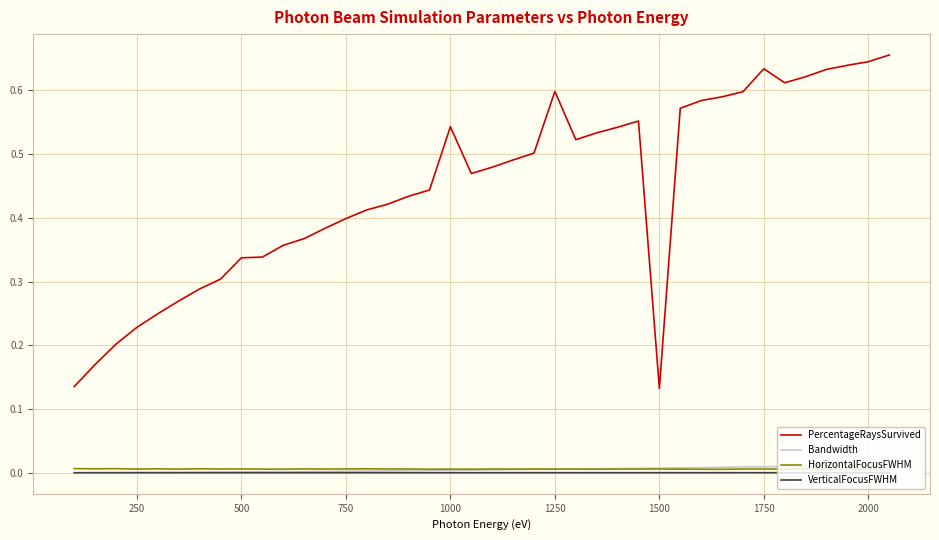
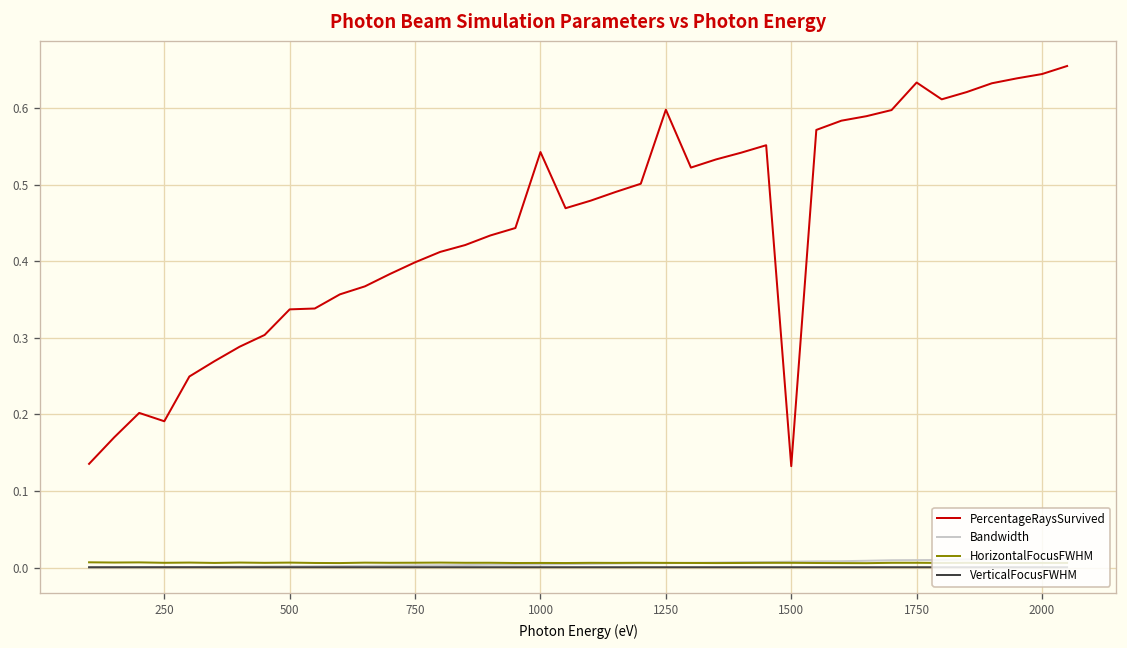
  {
    "PercentageRaysSurvived": {
-     "250": 0.23,
+     "250": 0.19,
      "500": 0.34,
      "750": 0.40,
      "1000": 0.54,
      "1250": 0.60,
      "1500": 0.13,
      "1750": 0.63,
      "2000": 0.64
    },
    "HorizontalFocusFWHM": {
      "250": 0.01,
      "500": 0.01
    },
    "VerticalFocusFWHM": {
      "1250": 0.00,
      "1500": 0.00,
      "1750": 0.00
    }
  }
